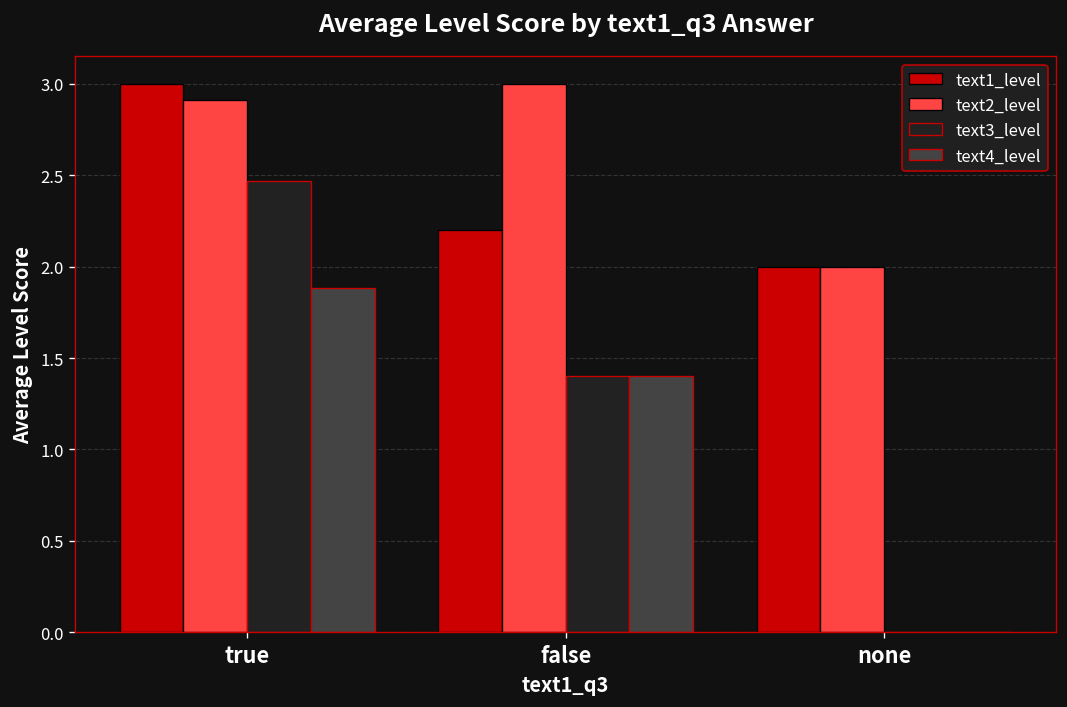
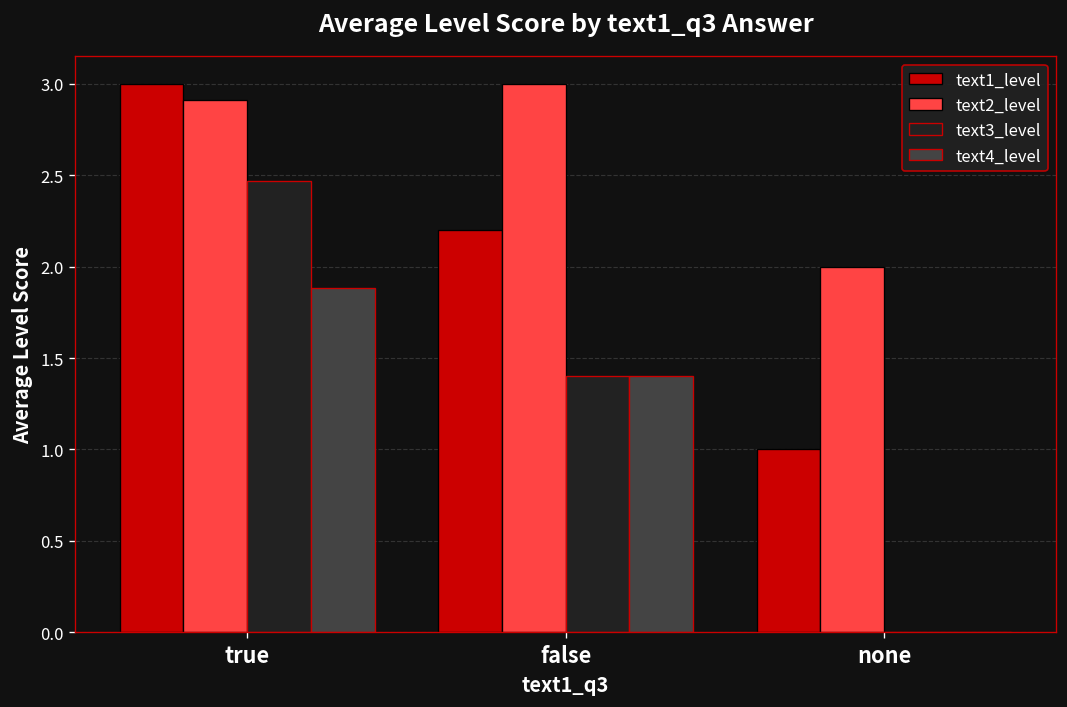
  {
    "text1_level": {
      "true": 3,
      "false": 2.20,
-     "none": 2
+     "none": 1
    },
    "text2_level": {
      "true": 2.91,
      "false": 3,
      "none": 2
    }
  }
